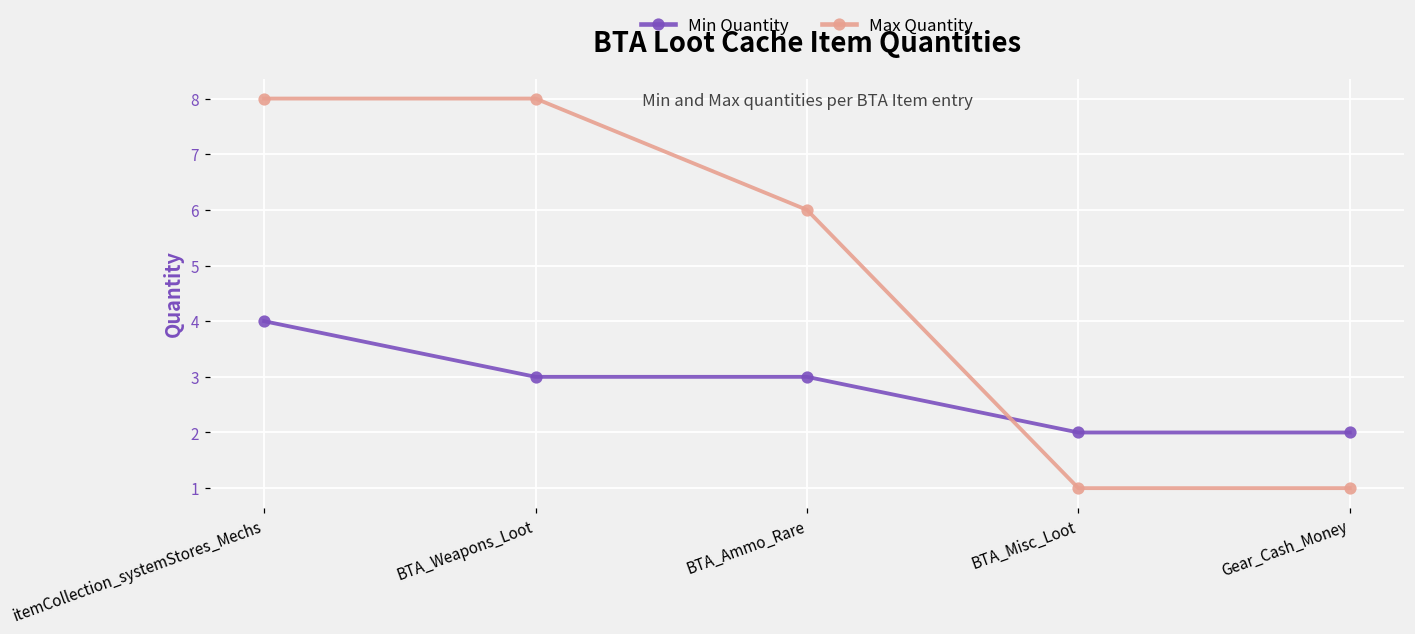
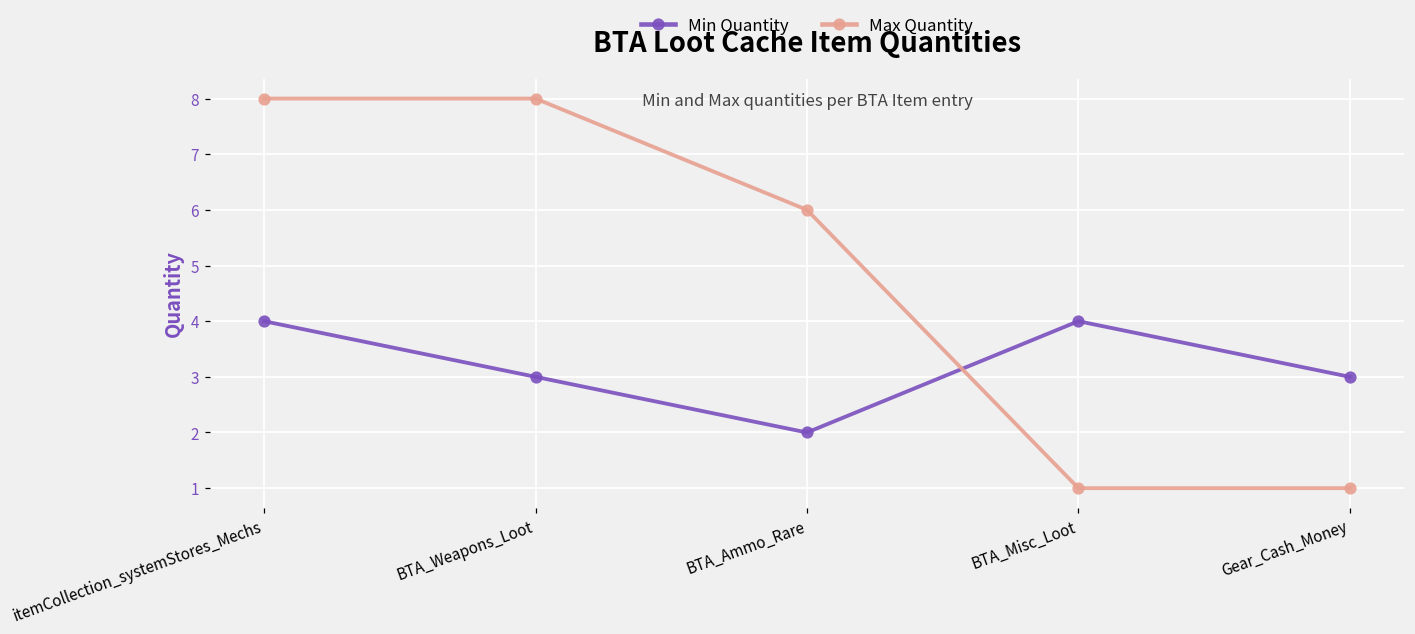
  {
    "Min Quantity": {
      "itemCollection_systemStores_Mechs": 4,
      "BTA_Weapons_Loot": 3,
-     "BTA_Ammo_Rare": 3,
-     "BTA_Misc_Loot": 2,
-     "Gear_Cash_Money": 2
+     "BTA_Ammo_Rare": 2,
+     "BTA_Misc_Loot": 4,
+     "Gear_Cash_Money": 3
    },
    "Max Quantity": {
      "itemCollection_systemStores_Mechs": 8,
      "BTA_Weapons_Loot": 8,
      "BTA_Ammo_Rare": 6,
      "BTA_Misc_Loot": 1,
      "Gear_Cash_Money": 1
    }
  }
